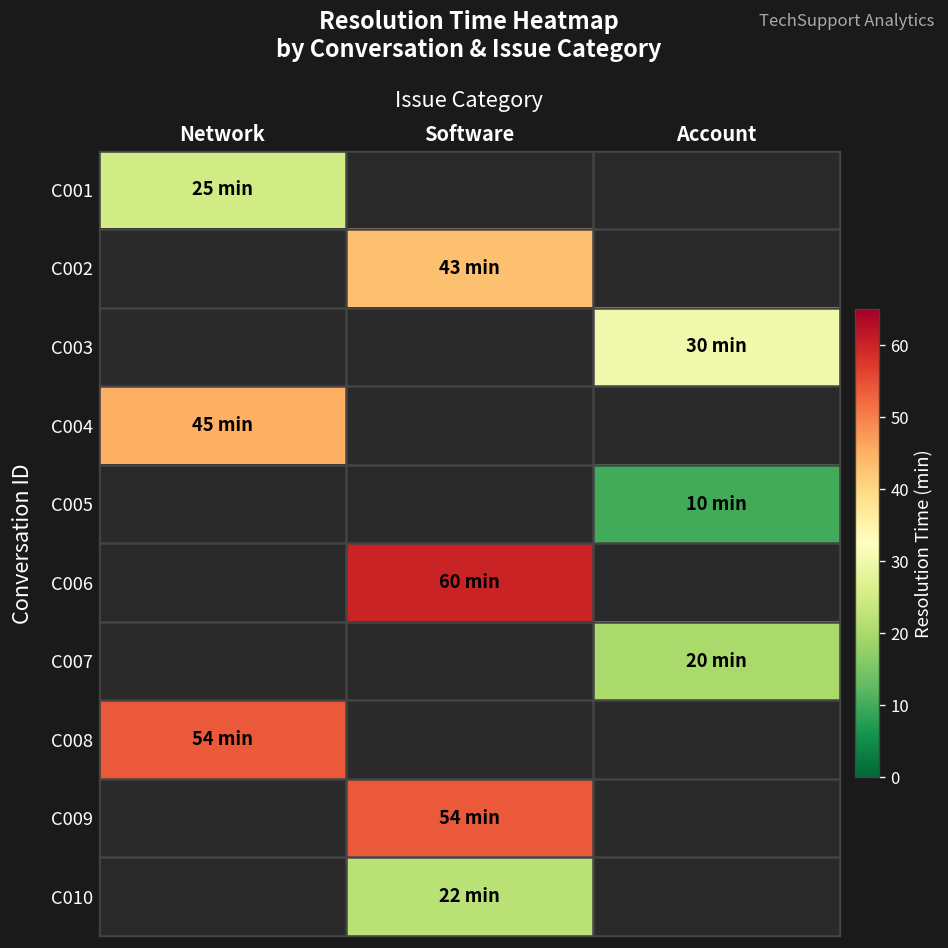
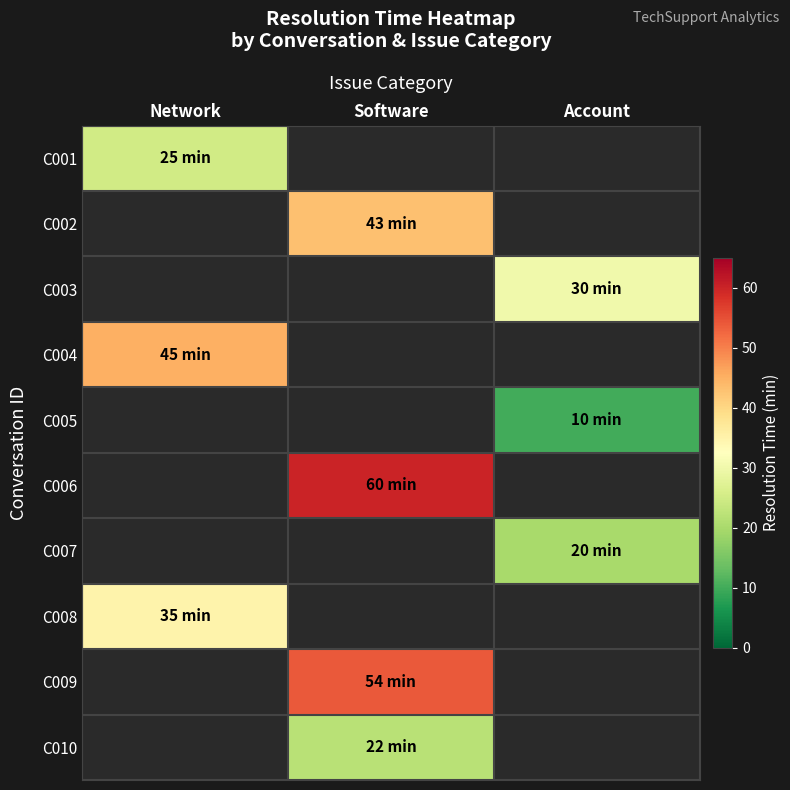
  {
    "C001": {
      "Network": 25
    },
    "C002": {
      "Software": 43
    },
    "C003": {
      "Account": 30
    },
    "C004": {
      "Network": 45
    },
    "C005": {
      "Account": 10
    },
    "C006": {
      "Software": 60
    },
    "C007": {
      "Account": 20
    },
    "C008": {
-     "Network": 54
+     "Network": 35
    },
    "C009": {
      "Software": 54
    },
    "C010": {
      "Software": 22
    }
  }
